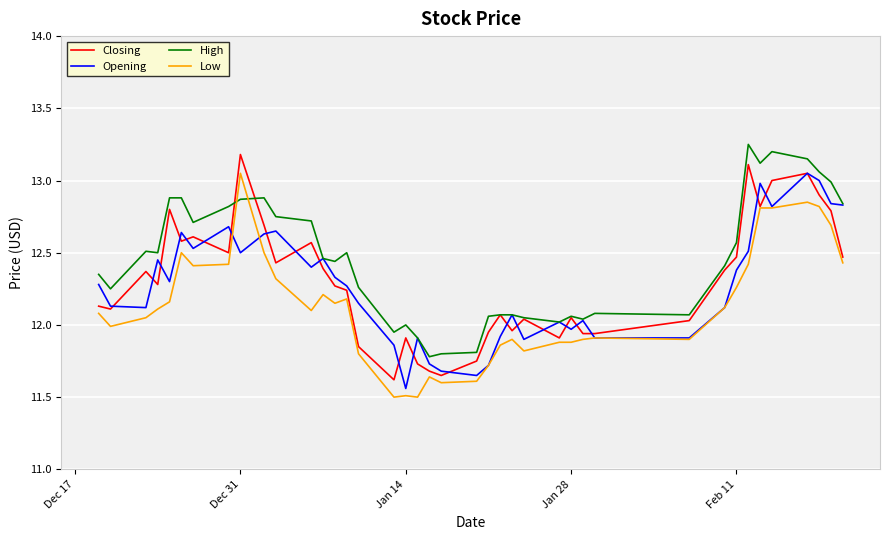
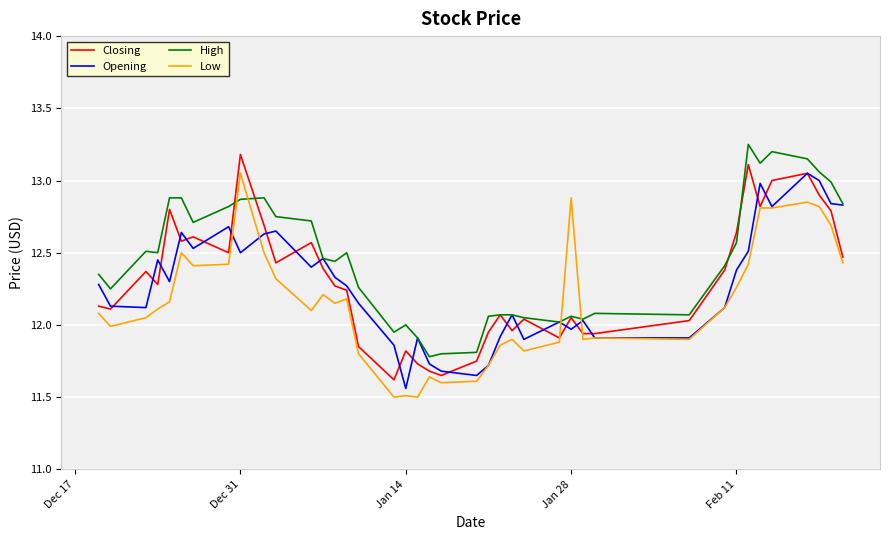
  {
    "Closing": {
      "Dec 31": 13.18,
-     "Jan 14": 11.91,
-     "Feb 11": 12.47
+     "Jan 14": 11.82,
+     "Feb 11": 12.64
    },
    "Opening": {
      "Dec 31": 12.50,
      "Jan 14": 11.56,
      "Jan 28": 11.97,
      "Feb 11": 12.38
    },
    "High": {
      "Dec 31": 12.87,
      "Jan 14": 12.00,
      "Feb 11": 12.57
    },
    "Low": {
      "Dec 31": 13.05,
      "Jan 14": 11.51,
-     "Jan 28": 11.88,
+     "Jan 28": 12.88,
      "Feb 11": 12.26
    }
  }
